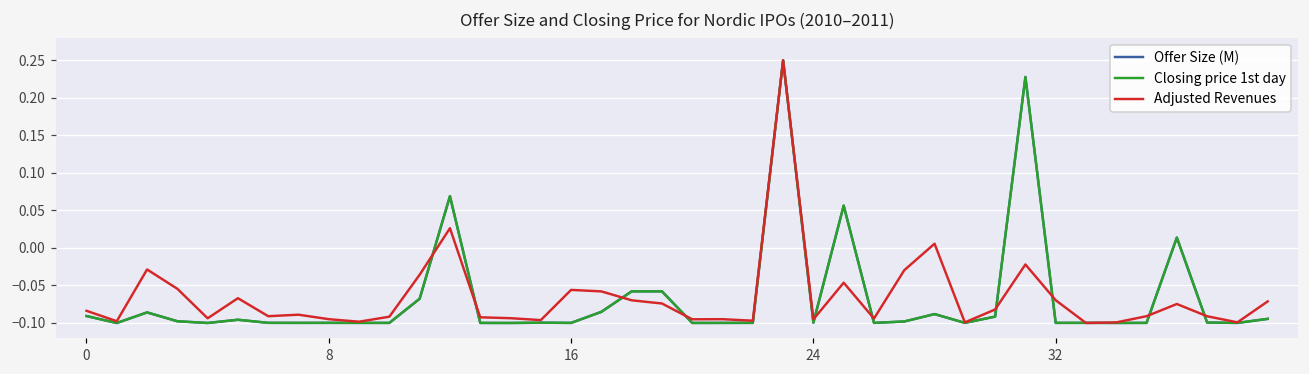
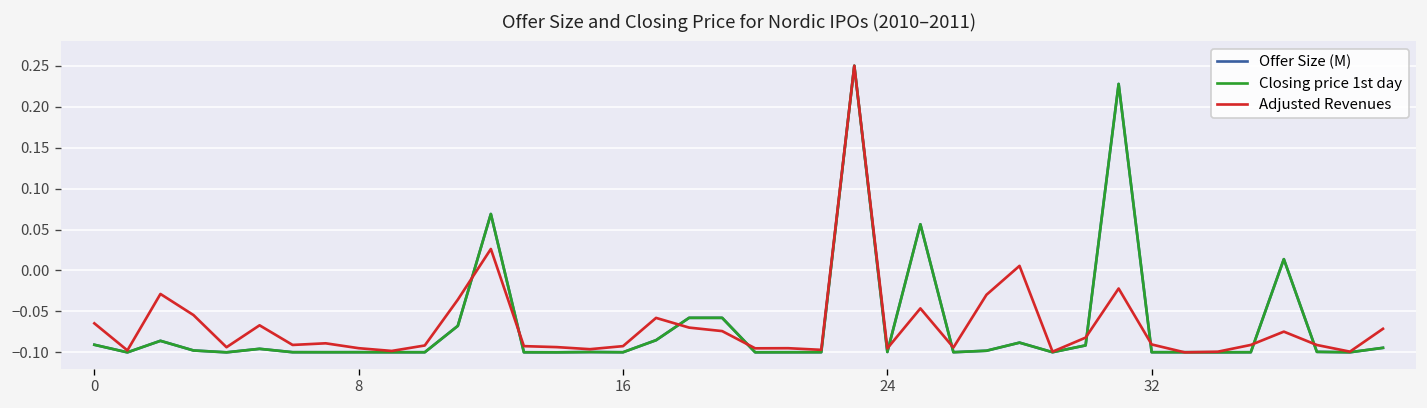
  {
    "Closing price 1st day": {
      "0": -0.09,
      "8": -0.10,
      "16": -0.10,
      "24": -0.10,
      "32": -0.10
    },
    "Adjusted Revenues": {
-     "0": -0.08,
+     "0": -0.06,
      "8": -0.09,
-     "16": -0.06,
+     "16": -0.09,
      "24": -0.10,
-     "32": -0.07
+     "32": -0.09
    }
  }
